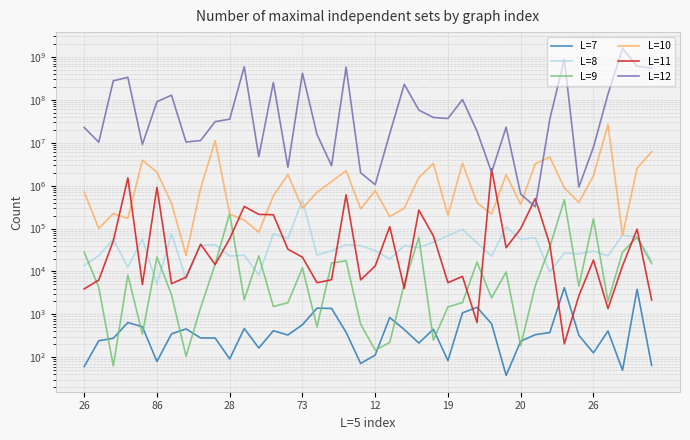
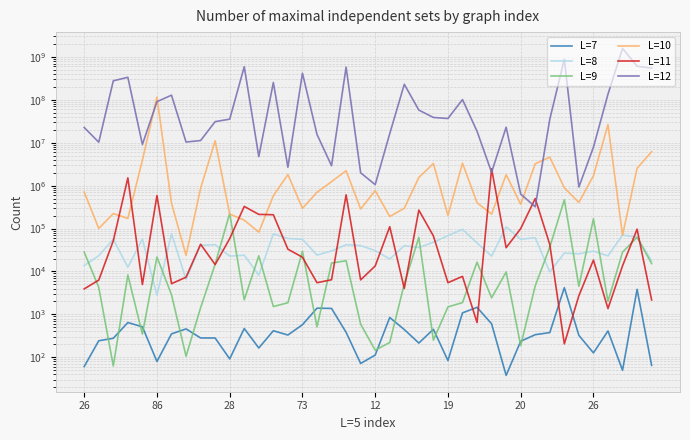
  {
    "L=7": {
      "86": 80,
      "73": 600,
      "20": 200
    },
    "L=8": {
-     "86": 5000,
-     "73": 500000,
+     "86": 3000,
+     "73": 60000,
      "20": 60000
    },
    "L=9": {
      "86": 20000,
-     "73": 12000,
+     "73": 30000,
      "20": 200
    },
    "L=10": {
-     "86": 2000000,
+     "86": 120000000,
      "73": 300000,
      "20": 400000
    },
    "L=11": {
-     "86": 900000,
+     "86": 600000,
      "73": 20000,
      "20": 100000
    },
    "L=12": {
      "86": 90000000,
      "73": 400000000,
      "20": 600000
    }
  }
